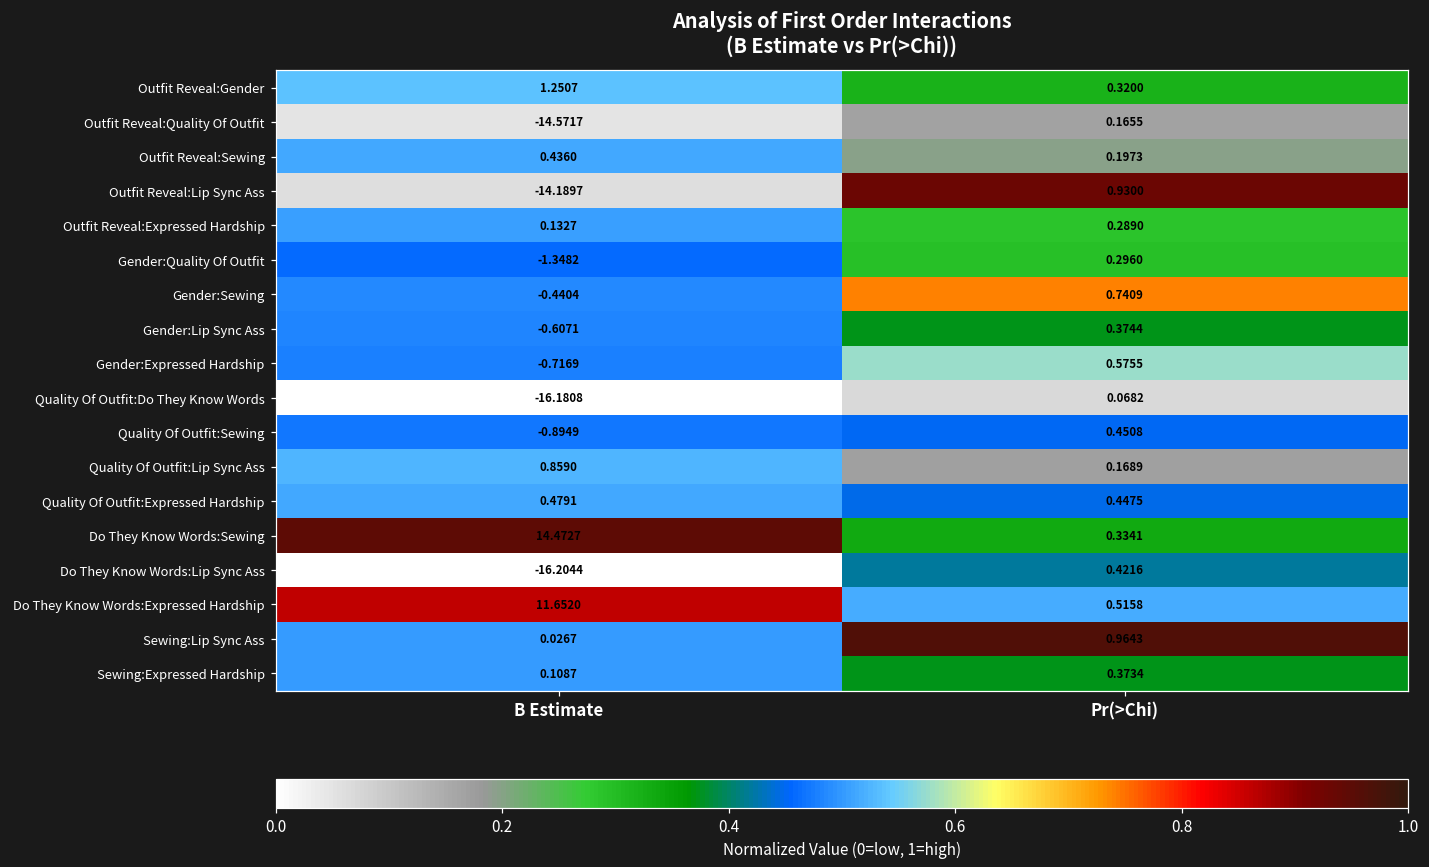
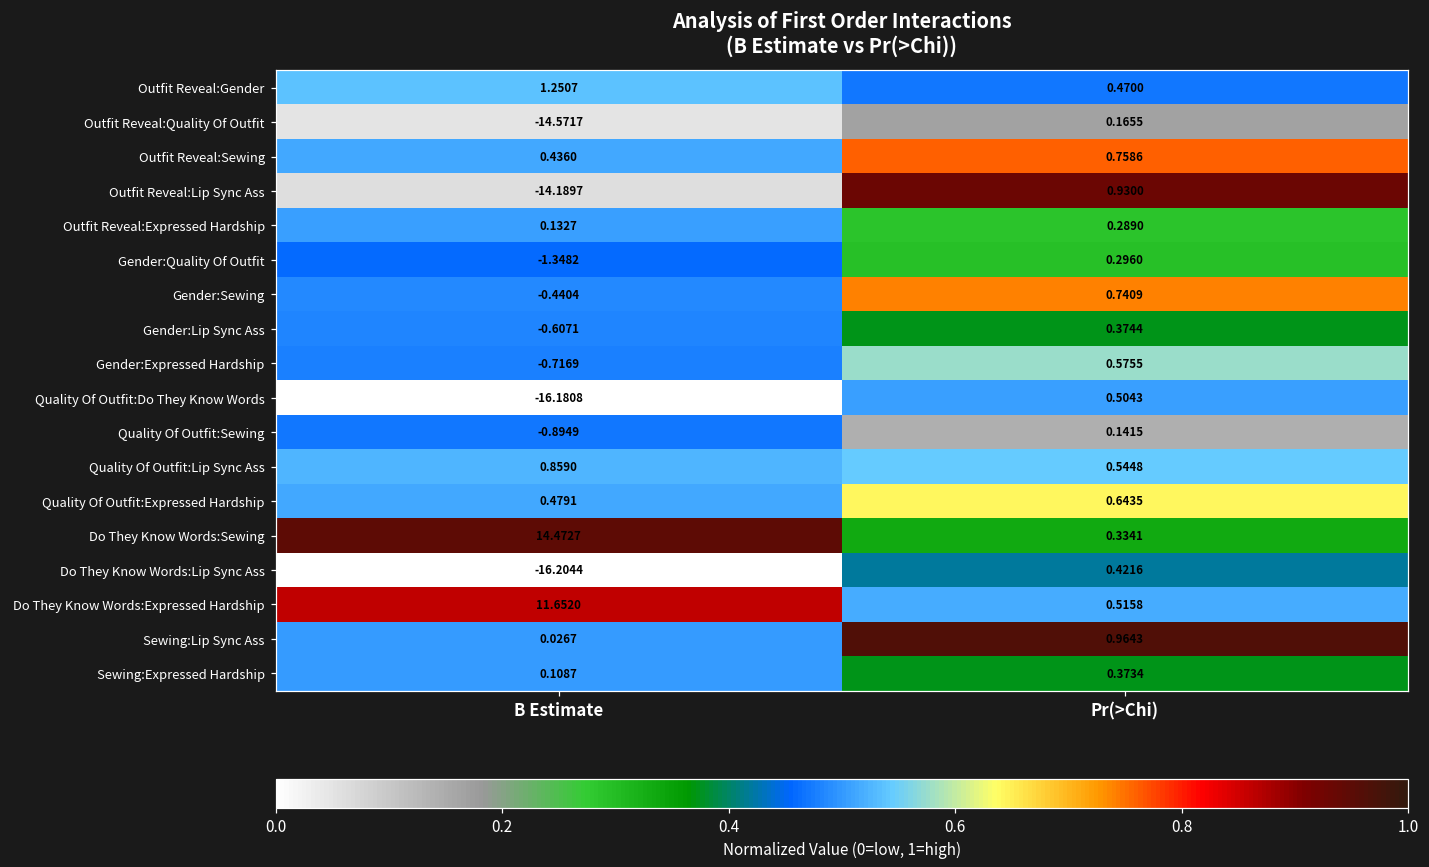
  {
    "Outfit Reveal:Gender": {
      "B Estimate": 1.2507,
-     "Pr(>Chi)": 0.3200
+     "Pr(>Chi)": 0.4700
    },
    "Outfit Reveal:Quality Of Outfit": {
      "B Estimate": -14.5717,
      "Pr(>Chi)": 0.1655
    },
    "Outfit Reveal:Sewing": {
      "B Estimate": 0.4360,
-     "Pr(>Chi)": 0.1973
+     "Pr(>Chi)": 0.7586
    },
    "Outfit Reveal:Lip Sync Ass": {
      "B Estimate": -14.1897,
      "Pr(>Chi)": 0.9300
    },
    "Outfit Reveal:Expressed Hardship": {
      "B Estimate": 0.1327,
      "Pr(>Chi)": 0.2890
    },
    "Gender:Quality Of Outfit": {
      "B Estimate": -1.3482,
      "Pr(>Chi)": 0.2960
    },
    "Gender:Sewing": {
      "B Estimate": -0.4404,
      "Pr(>Chi)": 0.7409
    },
    "Gender:Lip Sync Ass": {
      "B Estimate": -0.6071,
      "Pr(>Chi)": 0.3744
    },
    "Gender:Expressed Hardship": {
      "B Estimate": -0.7169,
      "Pr(>Chi)": 0.5755
    },
    "Quality Of Outfit:Do They Know Words": {
      "B Estimate": -16.1808,
-     "Pr(>Chi)": 0.0682
+     "Pr(>Chi)": 0.5043
    },
    "Quality Of Outfit:Sewing": {
      "B Estimate": -0.8949,
-     "Pr(>Chi)": 0.4508
+     "Pr(>Chi)": 0.1415
    },
    "Quality Of Outfit:Lip Sync Ass": {
      "B Estimate": 0.8590,
-     "Pr(>Chi)": 0.1689
+     "Pr(>Chi)": 0.5448
    },
    "Quality Of Outfit:Expressed Hardship": {
      "B Estimate": 0.4791,
-     "Pr(>Chi)": 0.4475
+     "Pr(>Chi)": 0.6435
    },
    "Do They Know Words:Sewing": {
      "B Estimate": 14.4727,
      "Pr(>Chi)": 0.3341
    },
    "Do They Know Words:Lip Sync Ass": {
      "B Estimate": -16.2044,
      "Pr(>Chi)": 0.4216
    },
    "Do They Know Words:Expressed Hardship": {
      "B Estimate": 11.6520,
      "Pr(>Chi)": 0.5158
    },
    "Sewing:Lip Sync Ass": {
      "B Estimate": 0.0267,
      "Pr(>Chi)": 0.9643
    },
    "Sewing:Expressed Hardship": {
      "B Estimate": 0.1087,
      "Pr(>Chi)": 0.3734
    }
  }
